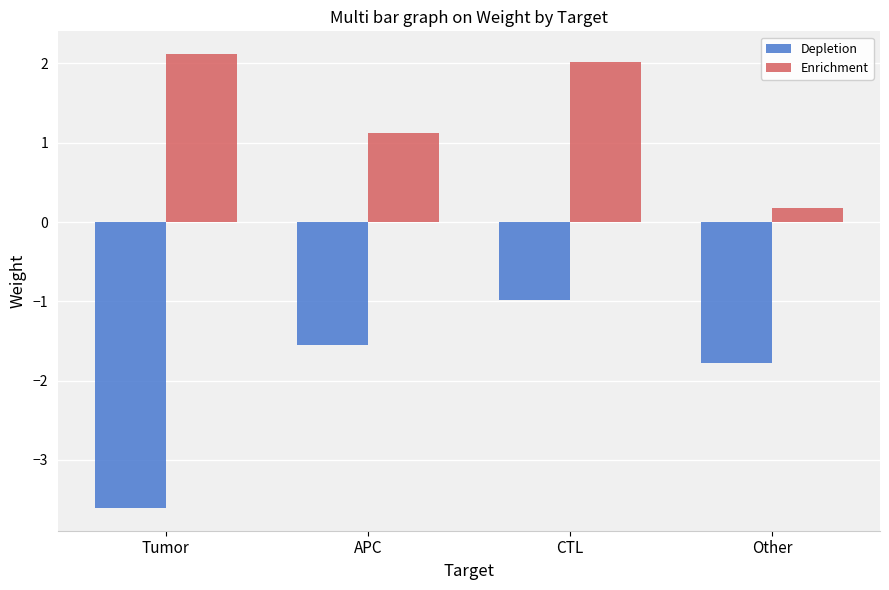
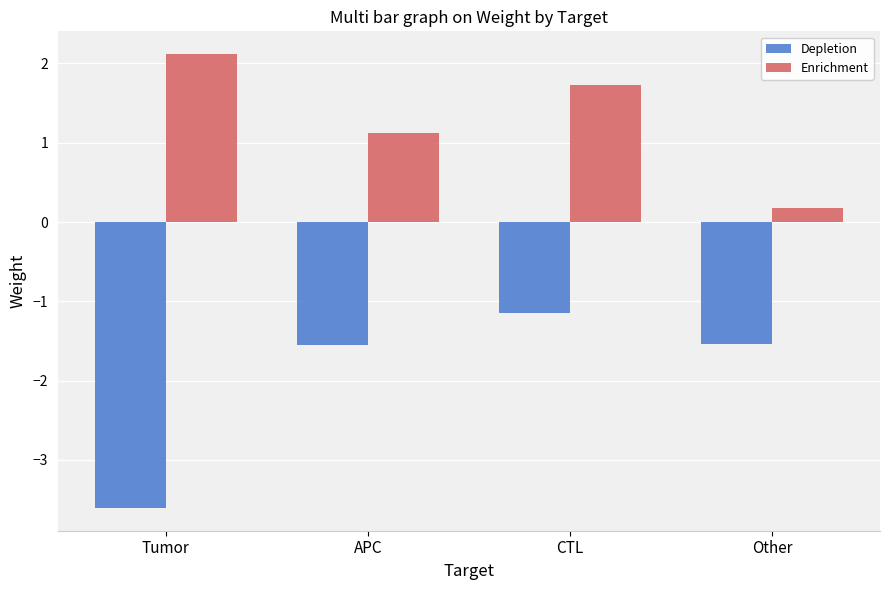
  {
    "Depletion": {
      "Tumor": -3.6,
      "APC": -1.5,
-     "CTL": -1.0,
-     "Other": -1.8
+     "CTL": -1.1,
+     "Other": -1.5
    },
    "Enrichment": {
      "Tumor": 2.1,
      "APC": 1.1,
-     "CTL": 2.0,
+     "CTL": 1.7,
      "Other": 0.2
    }
  }
